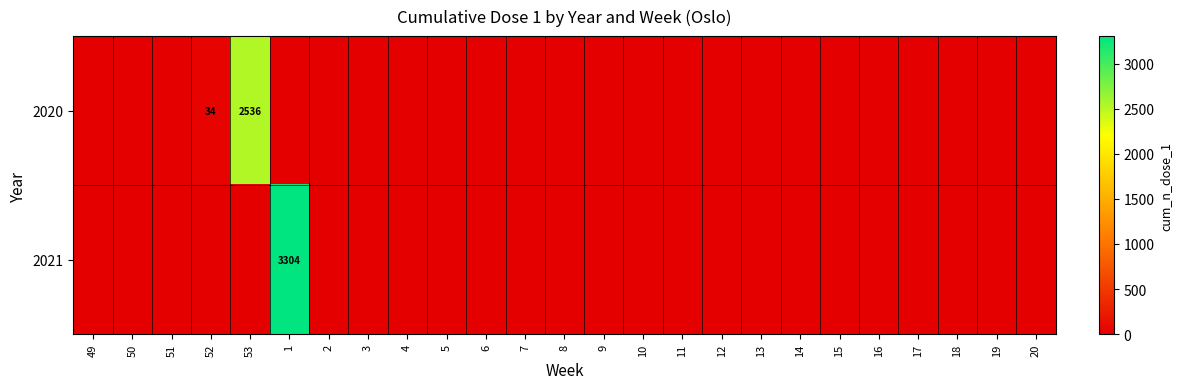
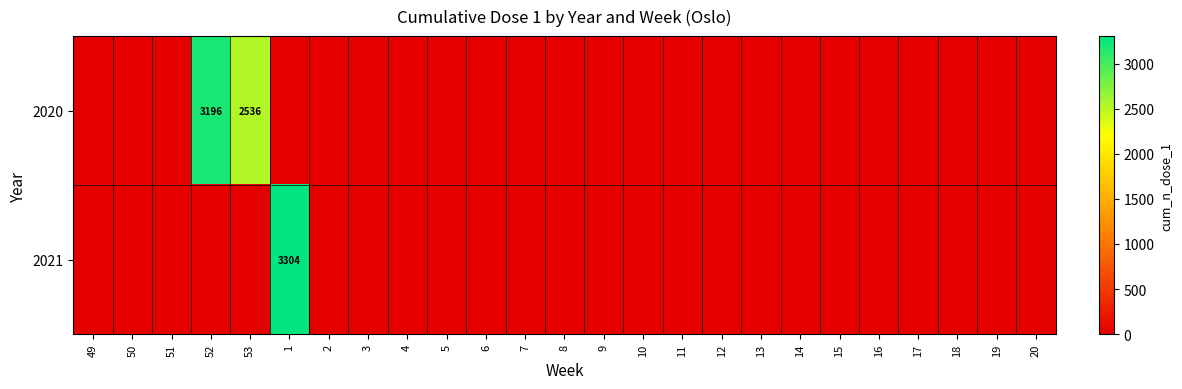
  {
    "2020": {
-     "52": 34,
+     "52": 3196,
      "53": 2536
    },
    "2021": {
      "1": 3304
    }
  }
